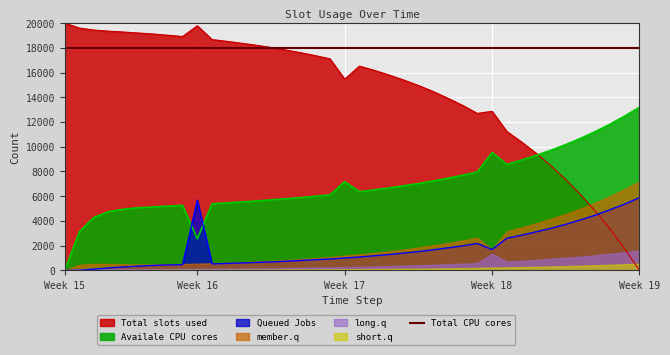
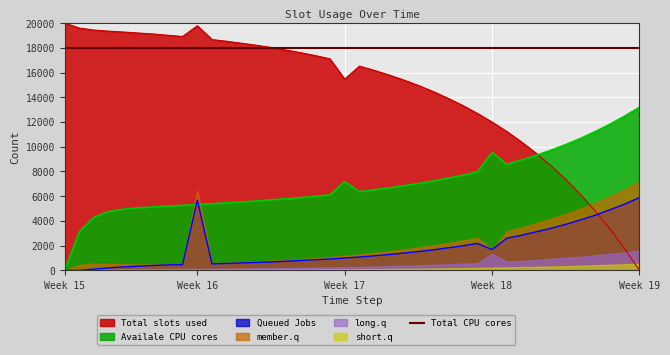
  {
    "Total slots used": {
      "Week 15": 20000,
      "Week 16": 19800,
      "Week 17": 15500,
-     "Week 18": 12900,
+     "Week 18": 12000,
      "Week 19": 0
    },
    "Availale CPU cores": {
-     "Week 16": 2600,
+     "Week 16": 5300,
      "Week 17": 7200,
      "Week 18": 9500,
      "Week 19": 13200
    },
    "Queued Jobs": {
      "Week 16": 5700,
      "Week 19": 5900
    },
    "member.q": {
-     "Week 16": 500,
+     "Week 16": 6500,
      "Week 19": 7200
    },
    "long.q": {
      "Week 18": 1300,
      "Week 19": 1600
    },
    "short.q": {
      "Week 18": 200,
      "Week 19": 500
    }
  }
